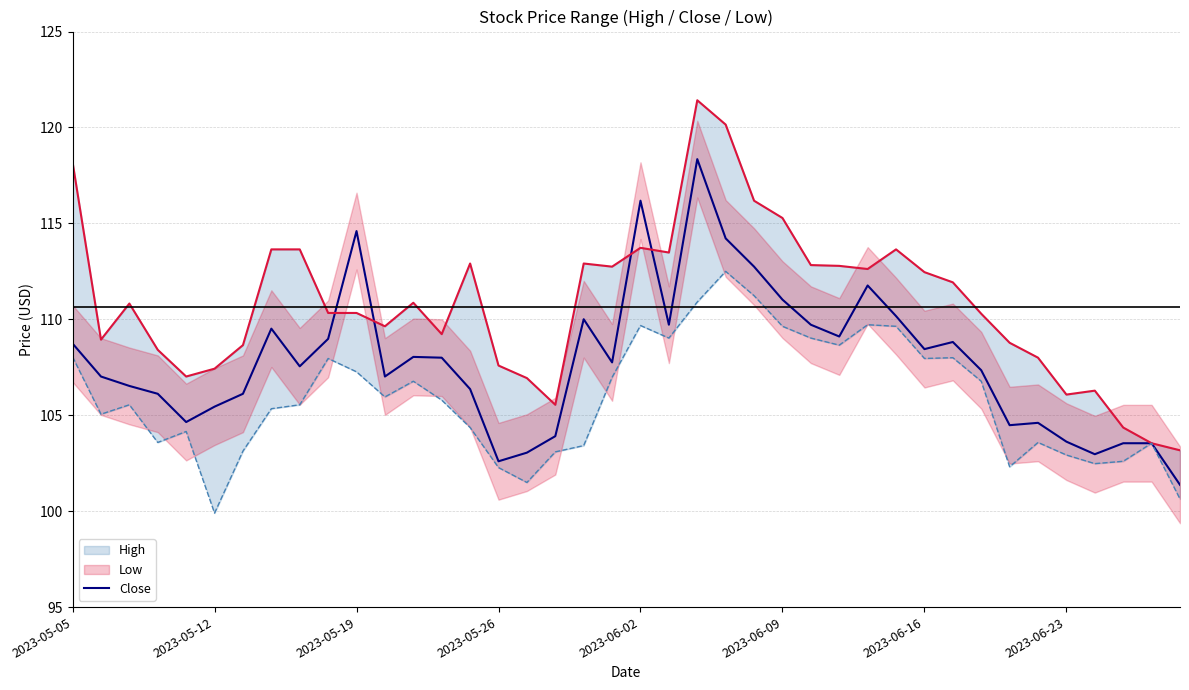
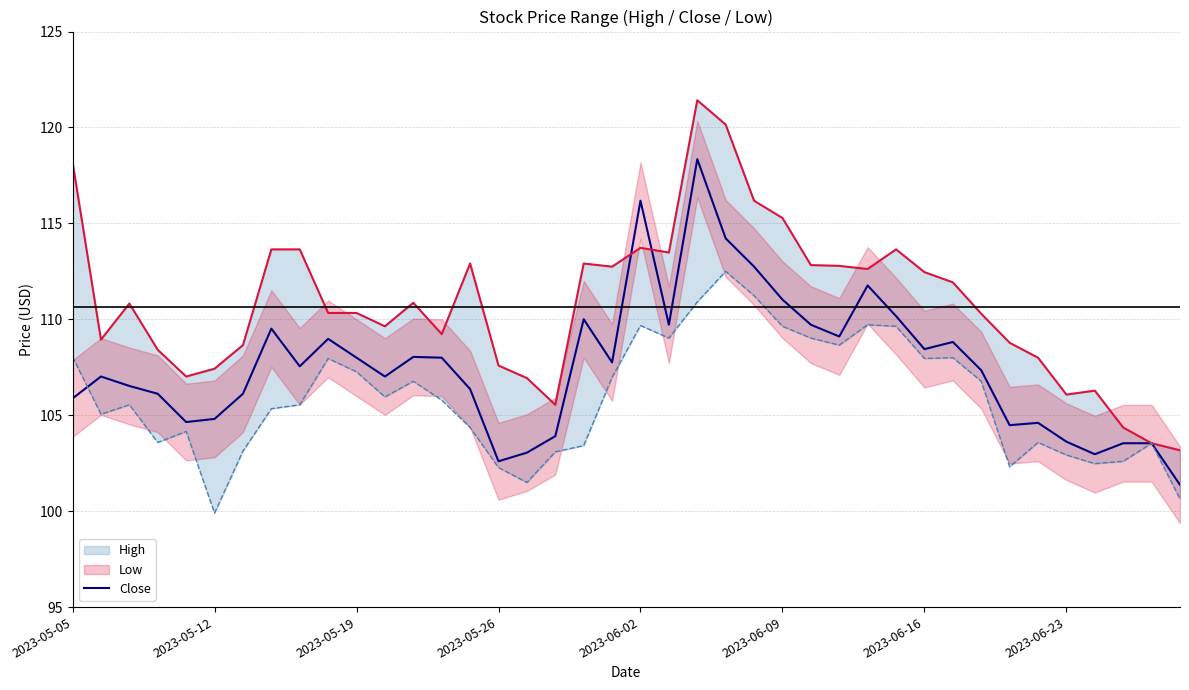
  {
    "Close": {
-     "2023-05-05": 108.7,
-     "2023-05-12": 105.4,
-     "2023-05-19": 114.6,
+     "2023-05-05": 105.9,
+     "2023-05-12": 104.8,
+     "2023-05-19": 108.0,
      "2023-05-26": 102.6,
      "2023-06-02": 116.2,
      "2023-06-09": 111.0,
      "2023-06-16": 108.4,
      "2023-06-23": 103.6
    }
  }
